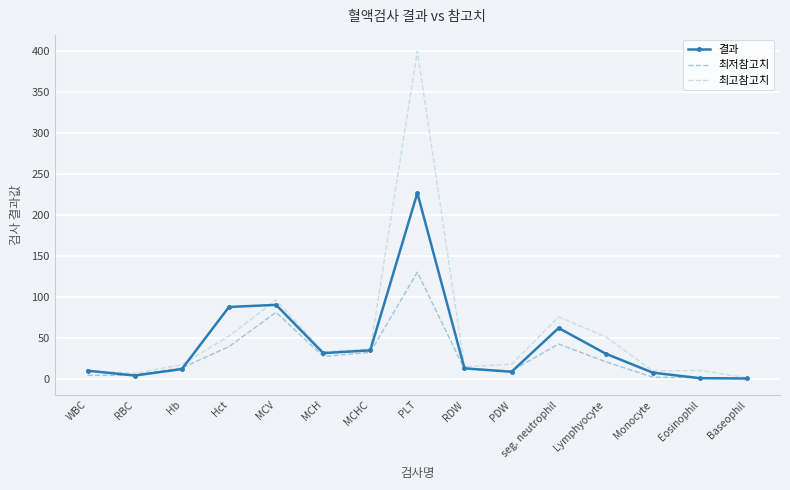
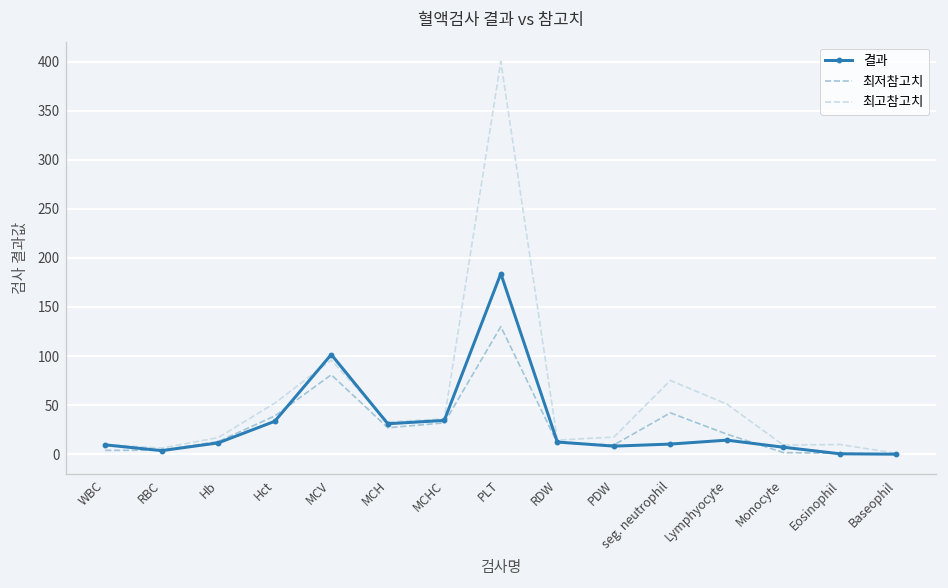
  {
    "결과": {
-     "Hct": 90,
-     "MCV": 90,
-     "PLT": 230,
-     "seg. neutrophil": 60,
-     "Lymphyocyte": 30
+     "Hct": 30,
+     "MCV": 100,
+     "PLT": 180,
+     "seg. neutrophil": 10,
+     "Lymphyocyte": 10
    }
  }
